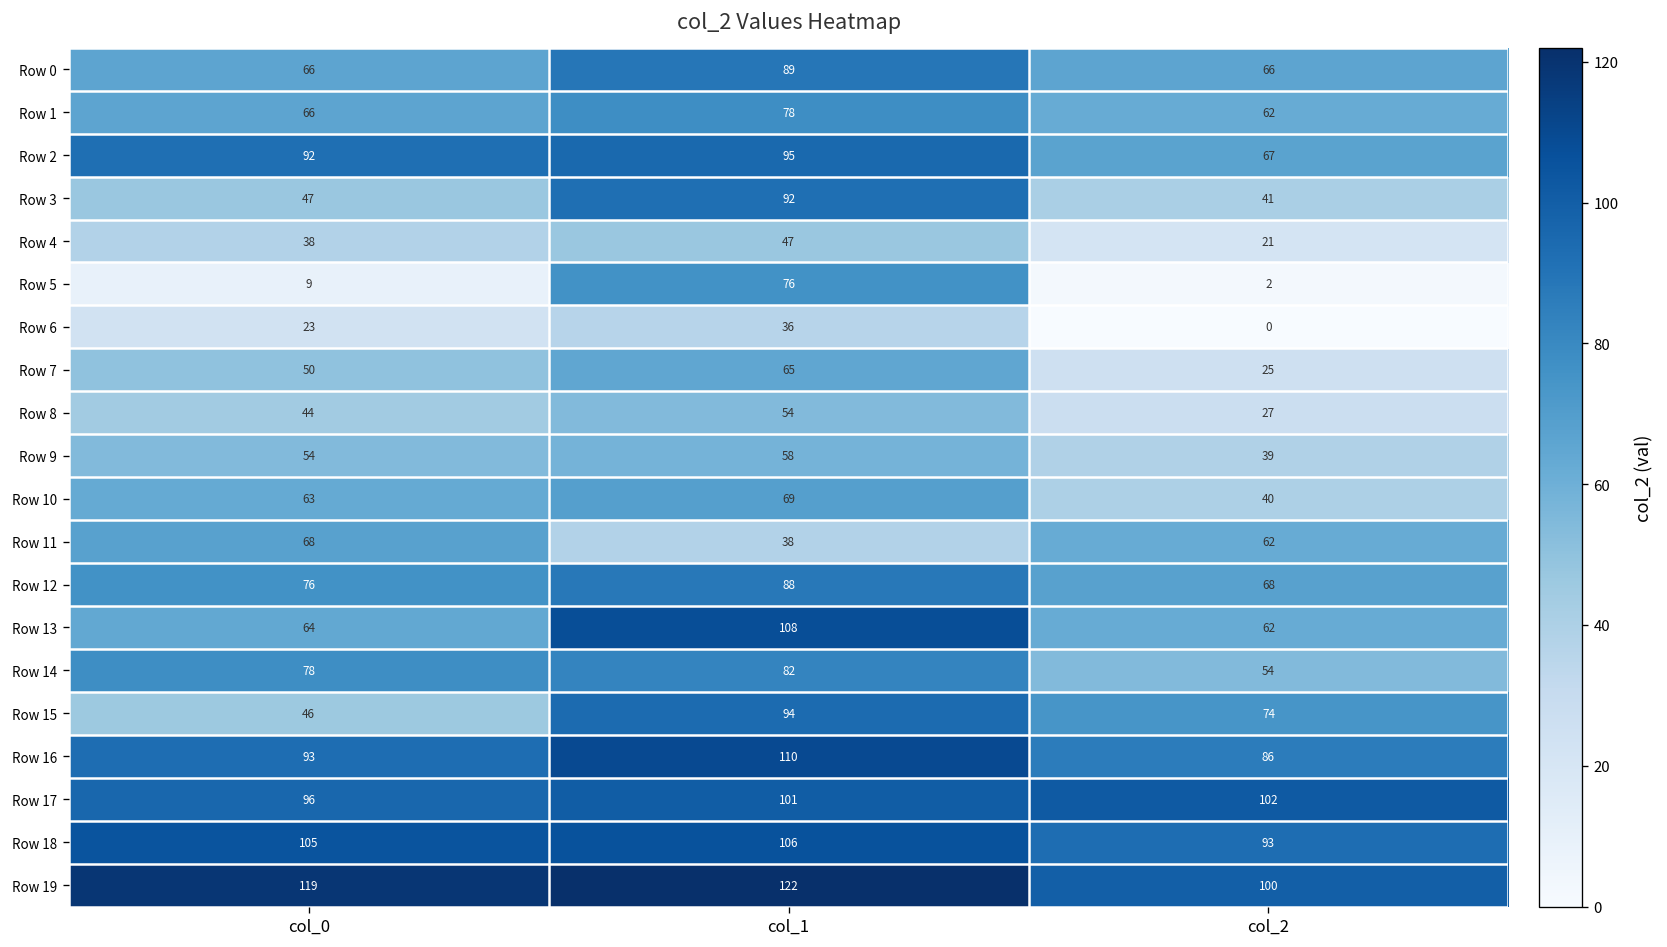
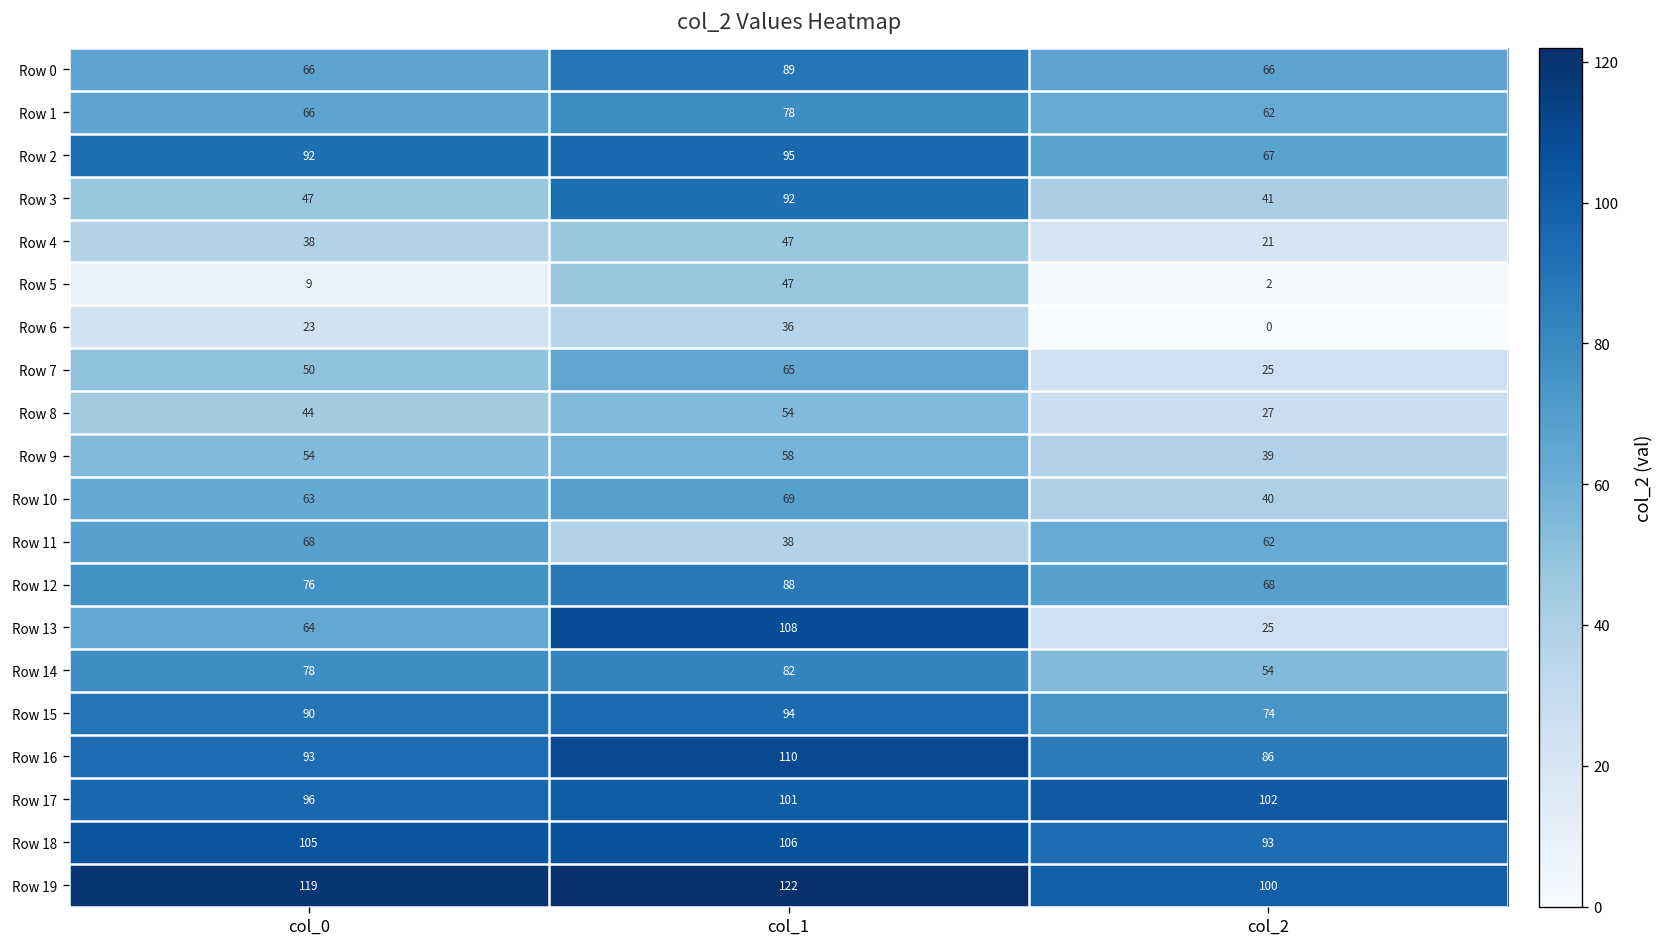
  {
    "Row 0": {
      "col_0": 66,
      "col_1": 89,
      "col_2": 66
    },
    "Row 1": {
      "col_0": 66,
      "col_1": 78,
      "col_2": 62
    },
    "Row 2": {
      "col_0": 92,
      "col_1": 95,
      "col_2": 67
    },
    "Row 3": {
      "col_0": 47,
      "col_1": 92,
      "col_2": 41
    },
    "Row 4": {
      "col_0": 38,
      "col_1": 47,
      "col_2": 21
    },
    "Row 5": {
      "col_0": 9,
-     "col_1": 76,
+     "col_1": 47,
      "col_2": 2
    },
    "Row 6": {
      "col_0": 23,
      "col_1": 36,
      "col_2": 0
    },
    "Row 7": {
      "col_0": 50,
      "col_1": 65,
      "col_2": 25
    },
    "Row 8": {
      "col_0": 44,
      "col_1": 54,
      "col_2": 27
    },
    "Row 9": {
      "col_0": 54,
      "col_1": 58,
      "col_2": 39
    },
    "Row 10": {
      "col_0": 63,
      "col_1": 69,
      "col_2": 40
    },
    "Row 11": {
      "col_0": 68,
      "col_1": 38,
      "col_2": 62
    },
    "Row 12": {
      "col_0": 76,
      "col_1": 88,
      "col_2": 68
    },
    "Row 13": {
      "col_0": 64,
      "col_1": 108,
-     "col_2": 62
+     "col_2": 25
    },
    "Row 14": {
      "col_0": 78,
      "col_1": 82,
      "col_2": 54
    },
    "Row 15": {
-     "col_0": 46,
+     "col_0": 90,
      "col_1": 94,
      "col_2": 74
    },
    "Row 16": {
      "col_0": 93,
      "col_1": 110,
      "col_2": 86
    },
    "Row 17": {
      "col_0": 96,
      "col_1": 101,
      "col_2": 102
    },
    "Row 18": {
      "col_0": 105,
      "col_1": 106,
      "col_2": 93
    },
    "Row 19": {
      "col_0": 119,
      "col_1": 122,
      "col_2": 100
    }
  }
